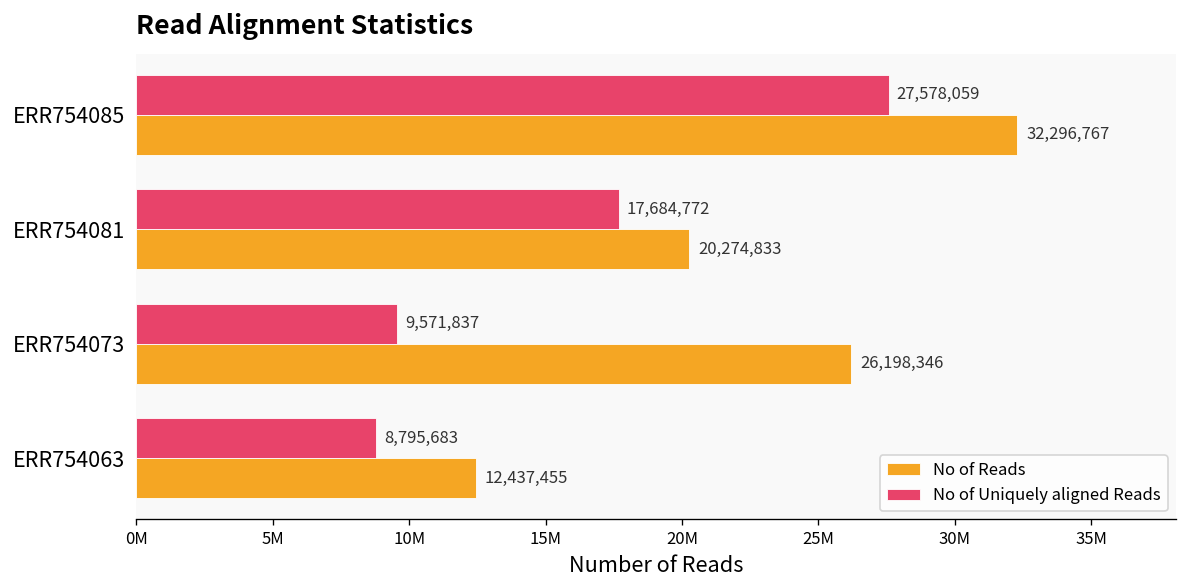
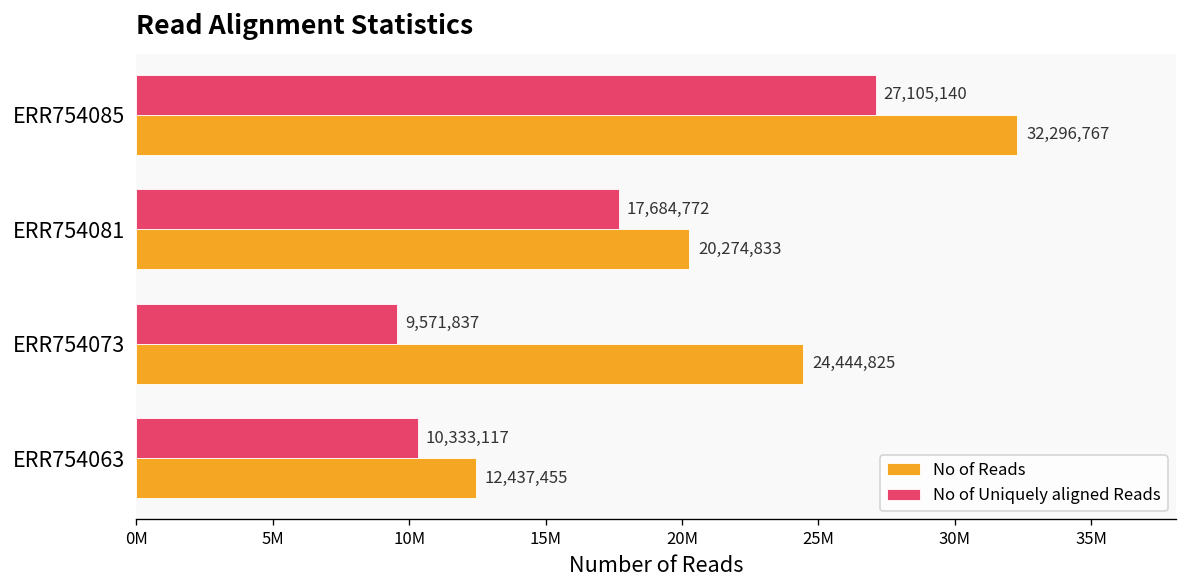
  {
    "No of Reads": {
      "ERR754085": "32,296,767",
      "ERR754081": "20,274,833",
-     "ERR754073": "26,198,346",
+     "ERR754073": "24,444,825",
      "ERR754063": "12,437,455"
    },
    "No of Uniquely aligned Reads": {
-     "ERR754085": "27,578,059",
+     "ERR754085": "27,105,140",
      "ERR754081": "17,684,772",
      "ERR754073": "9,571,837",
-     "ERR754063": "8,795,683"
+     "ERR754063": "10,333,117"
    }
  }
